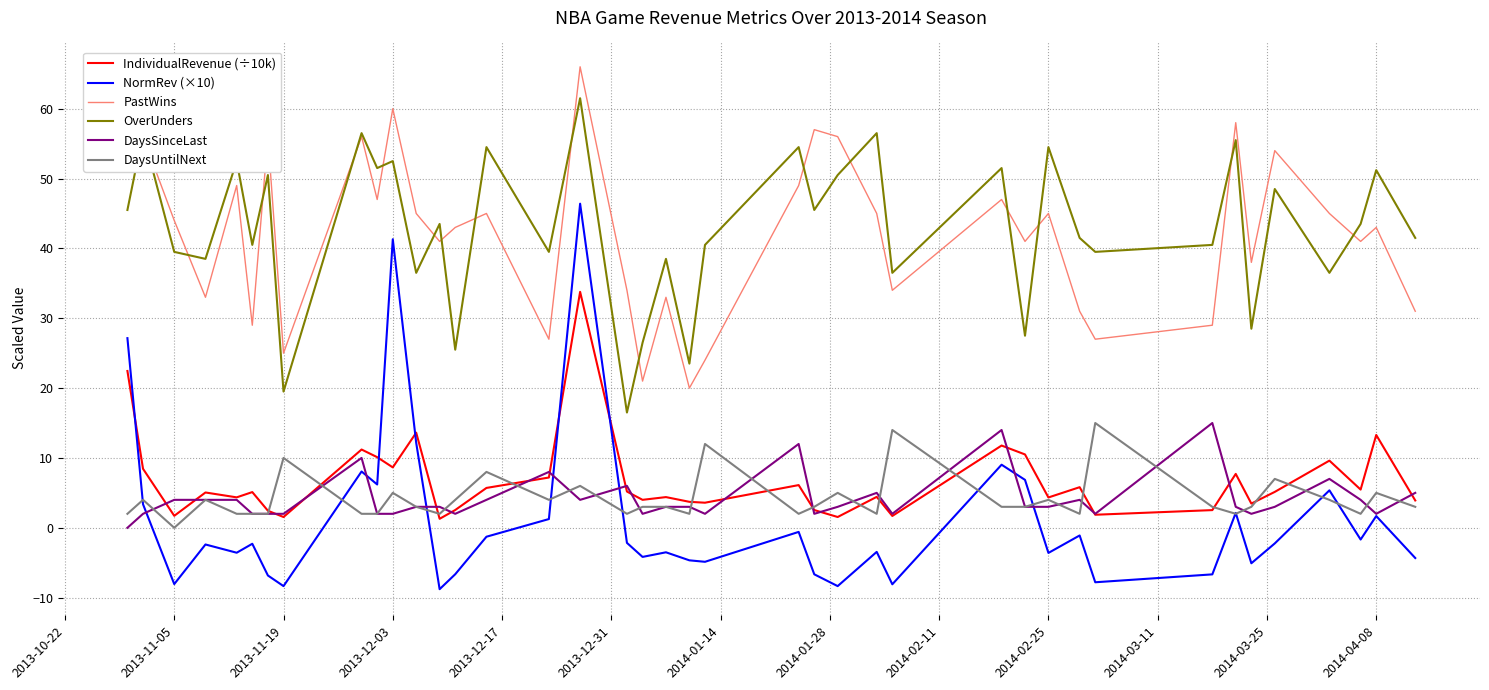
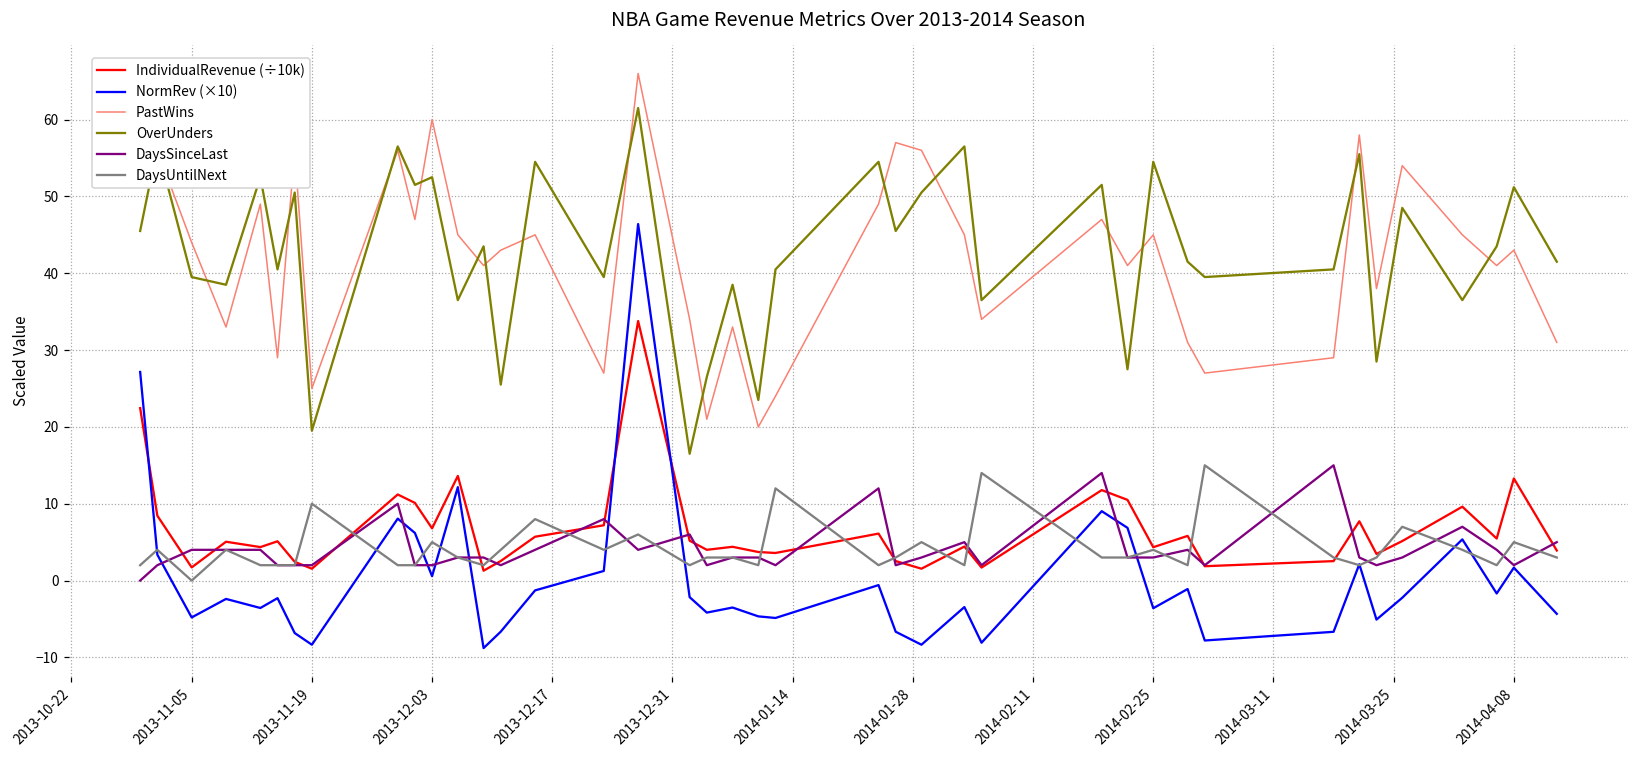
  {
    "IndividualRevenue (÷10k)": {
      "2013-11-05": 2,
      "2013-11-19": 2,
-     "2013-12-03": 9,
+     "2013-12-03": 7,
      "2014-04-08": 13
    },
    "NormRev (×10)": {
-     "2013-11-05": -8,
+     "2013-11-05": -5,
      "2013-11-19": -8,
-     "2013-12-03": 41,
+     "2013-12-03": 1,
      "2014-02-25": -4
    },
    "PastWins": {
      "2013-11-05": 44,
      "2013-11-19": 25,
      "2013-12-03": 60,
      "2014-02-25": 45,
      "2014-04-08": 43
    },
    "OverUnders": {
      "2013-11-05": 40,
      "2013-11-19": 20,
      "2013-12-03": 53,
      "2014-02-25": 55,
      "2014-04-08": 51
    },
    "DaysSinceLast": {
      "2013-11-05": 4,
      "2013-11-19": 2,
      "2013-12-03": 2,
      "2014-02-25": 3
    },
    "DaysUntilNext": {
      "2013-11-05": 0,
      "2013-11-19": 10,
      "2013-12-03": 5,
      "2014-04-08": 5
    }
  }
